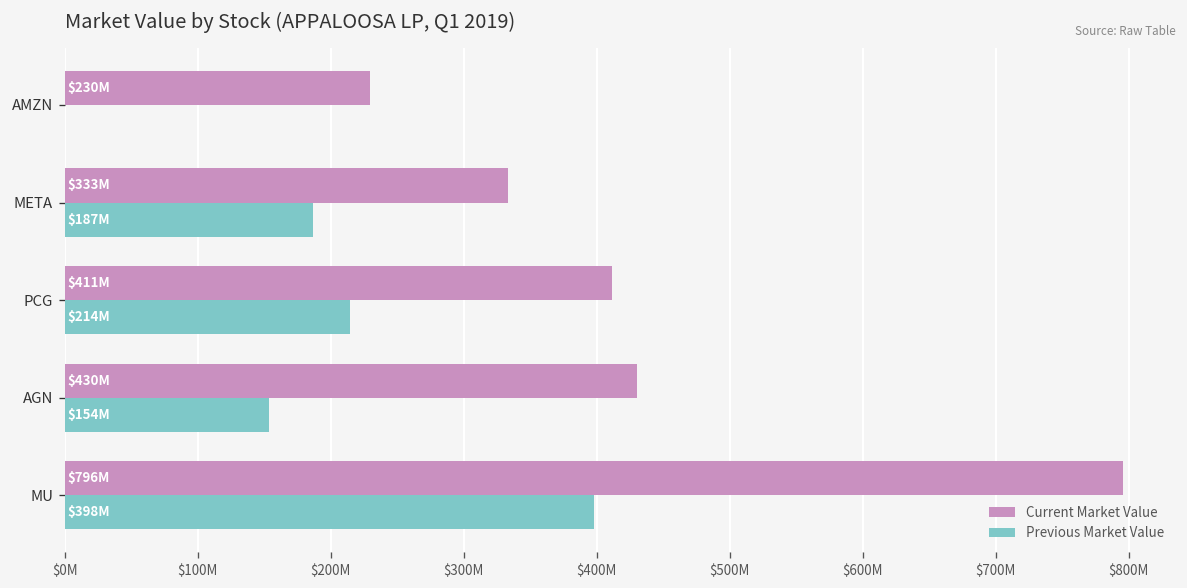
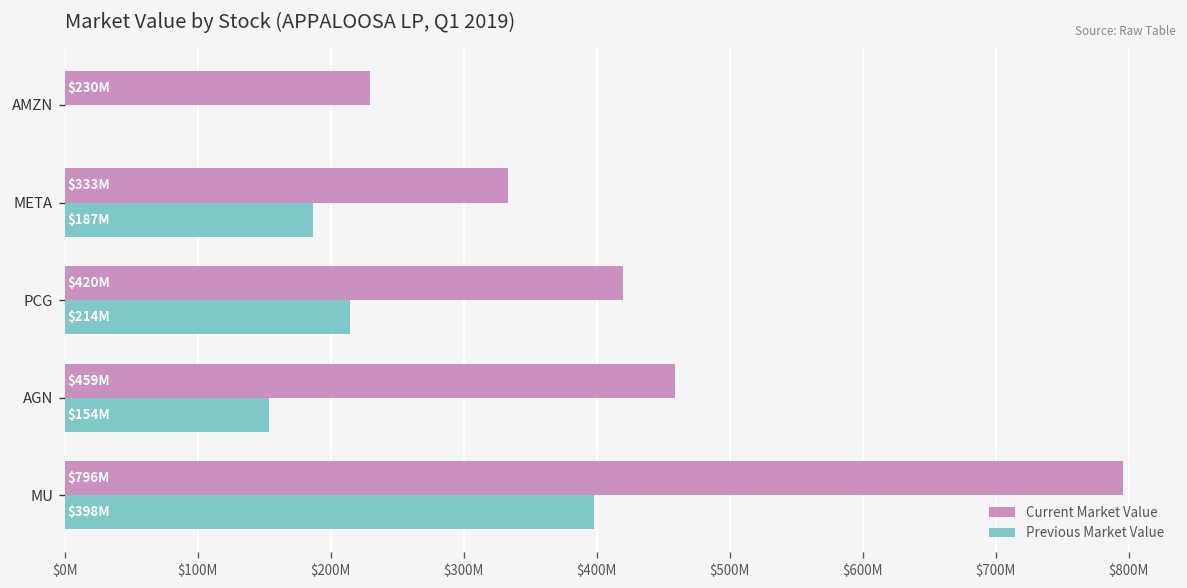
  {
    "Current Market Value": {
      "AMZN": "$230M",
      "META": "$333M",
-     "PCG": "$411M",
-     "AGN": "$430M",
+     "PCG": "$420M",
+     "AGN": "$459M",
      "MU": "$796M"
    },
    "Previous Market Value": {
      "META": "$187M",
      "PCG": "$214M",
      "AGN": "$154M",
      "MU": "$398M"
    }
  }
